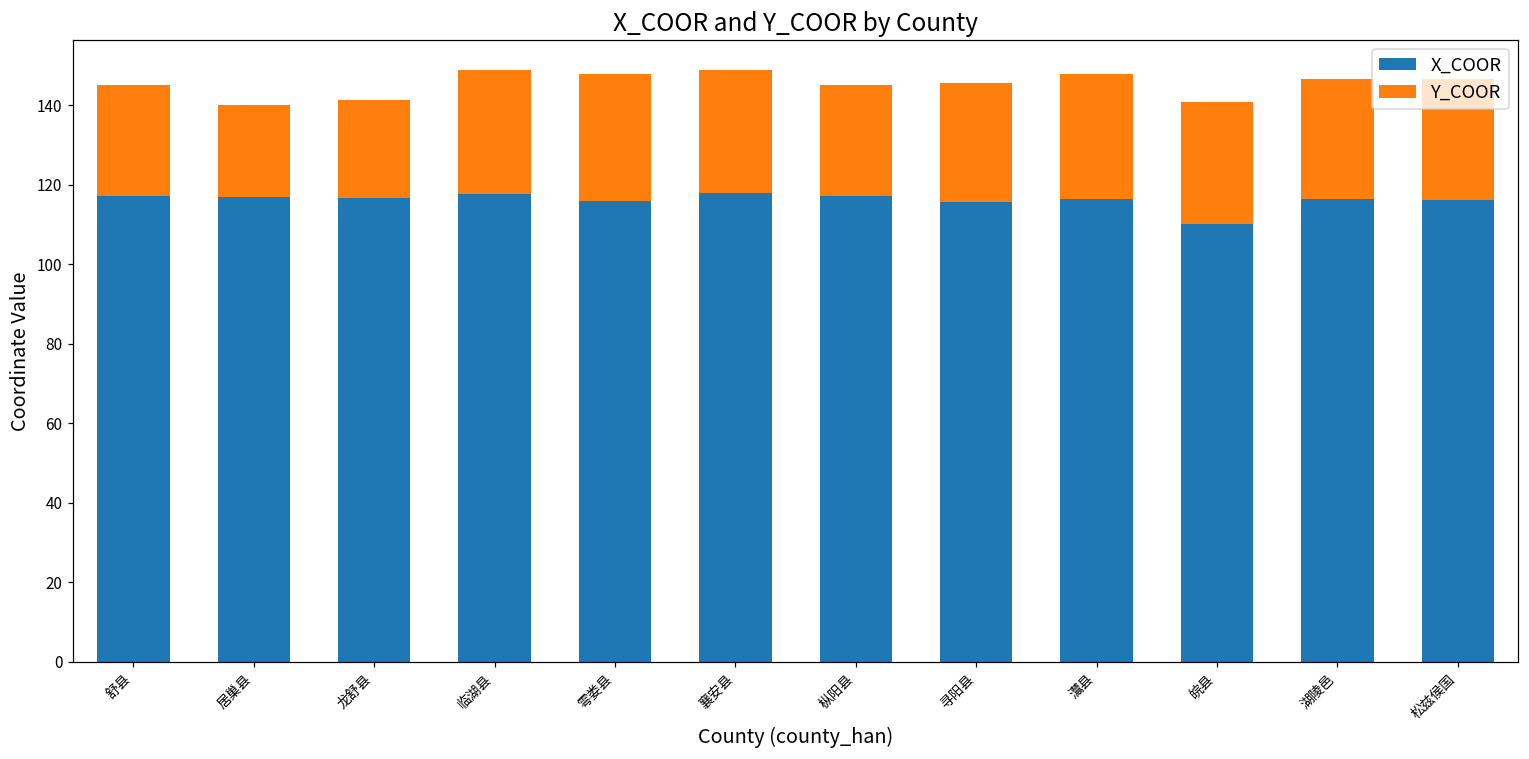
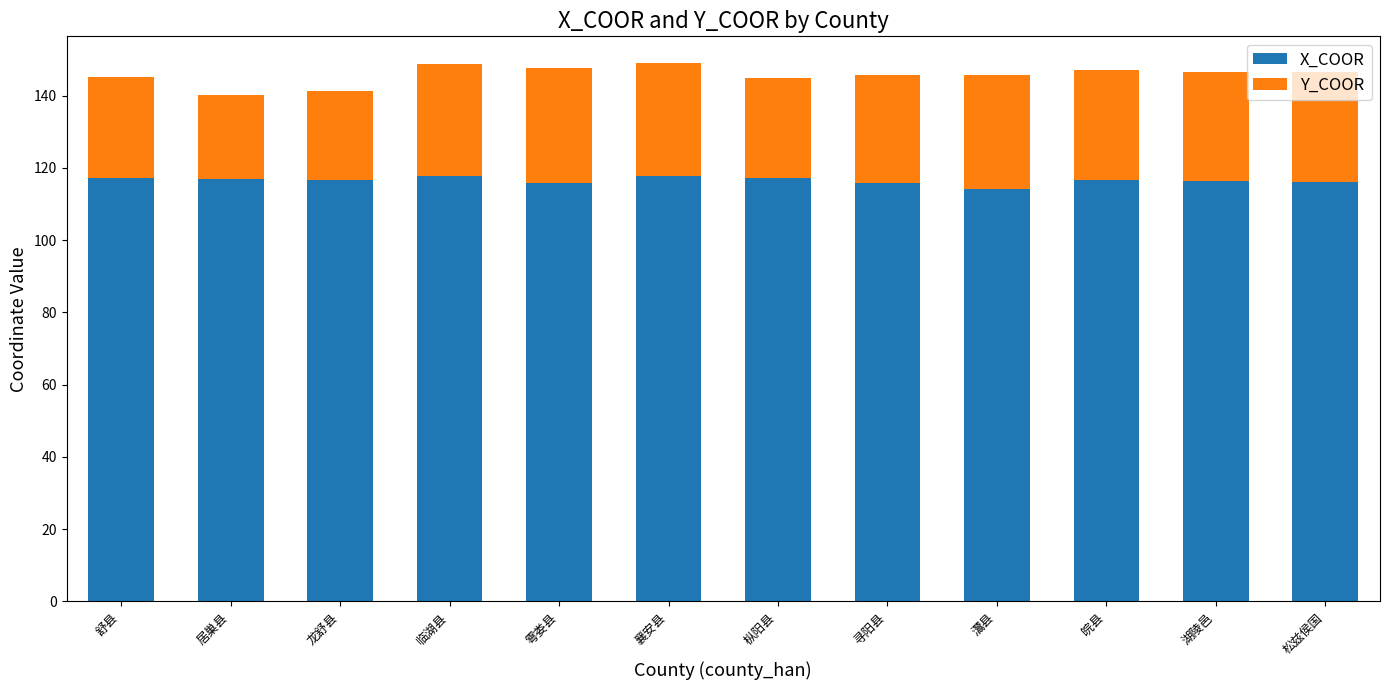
  {
    "X_COOR": {
      "舒县": 117,
      "居巢县": 117,
      "龙舒县": 117,
      "临湖县": 118,
      "雩娄县": 116,
      "襄安县": 118,
      "枞阳县": 117,
      "寻阳县": 116,
-     "灊县": 116,
-     "皖县": 110,
+     "灊县": 114,
+     "皖县": 117,
      "湖陵邑": 116,
      "松兹侯国": 116
    },
    "Y_COOR": {
      "舒县": 28,
      "居巢县": 23,
      "龙舒县": 25,
      "临湖县": 31,
      "雩娄县": 32,
      "襄安县": 31,
      "枞阳县": 28,
      "寻阳县": 30,
      "灊县": 32,
      "皖县": 31,
      "湖陵邑": 30
    }
  }
